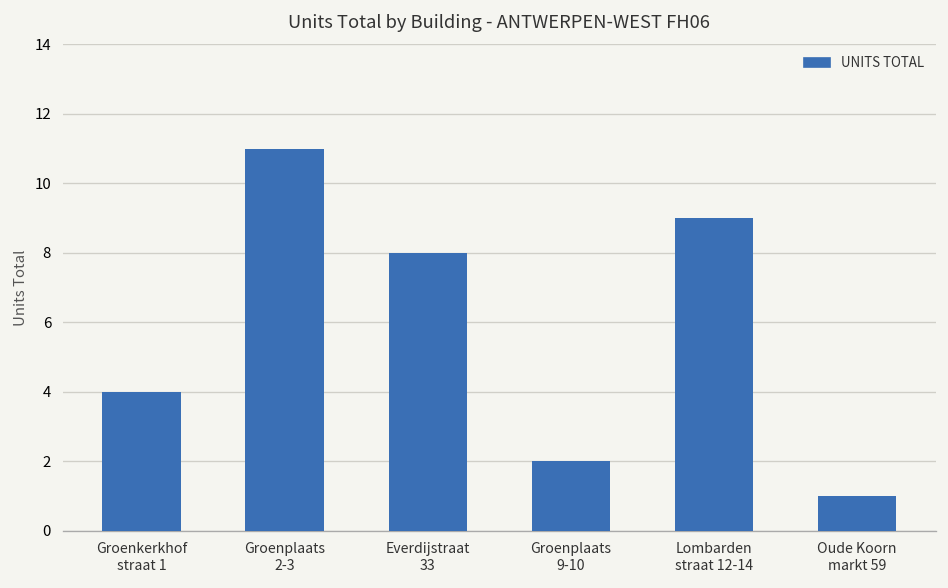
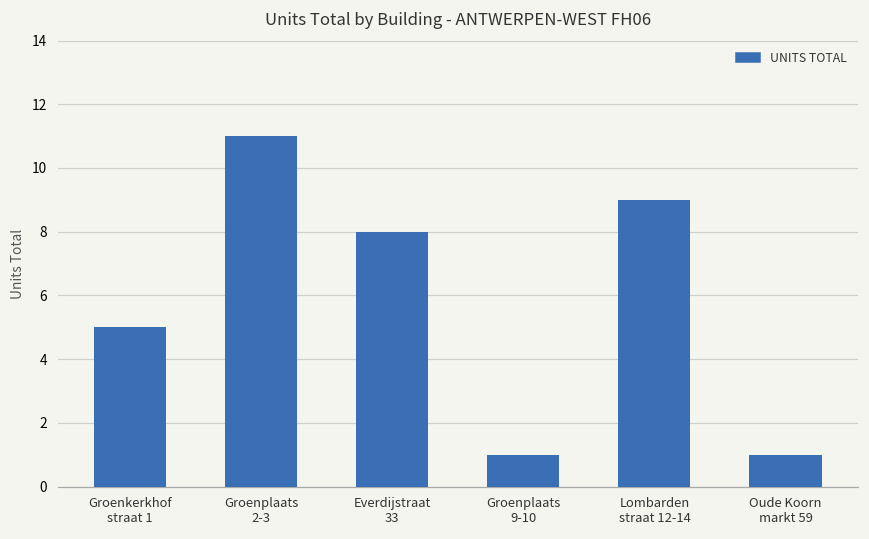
  {
-   "Groenkerkhof straat 1": 4,
+   "Groenkerkhof straat 1": 5,
    "Groenplaats 2-3": 11,
    "Everdijstraat 33": 8,
-   "Groenplaats 9-10": 2,
+   "Groenplaats 9-10": 1,
    "Lombarden straat 12-14": 9,
    "Oude Koorn markt 59": 1
  }
